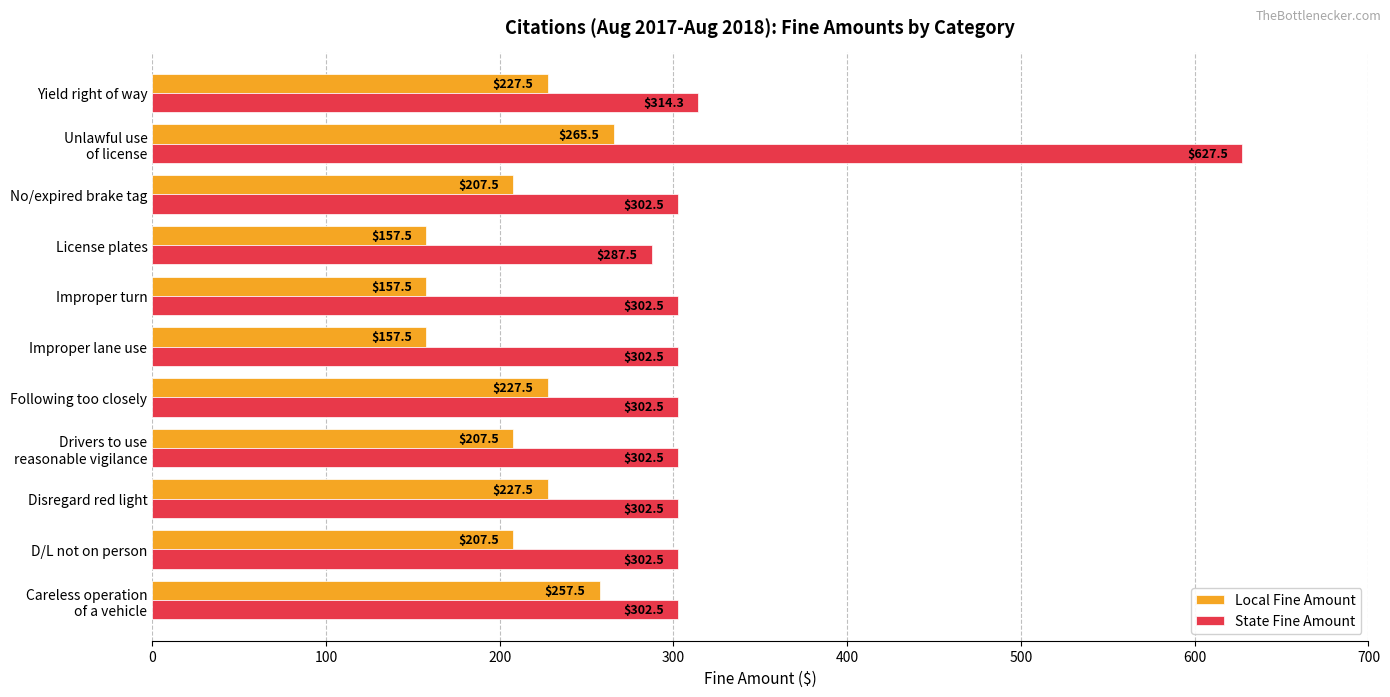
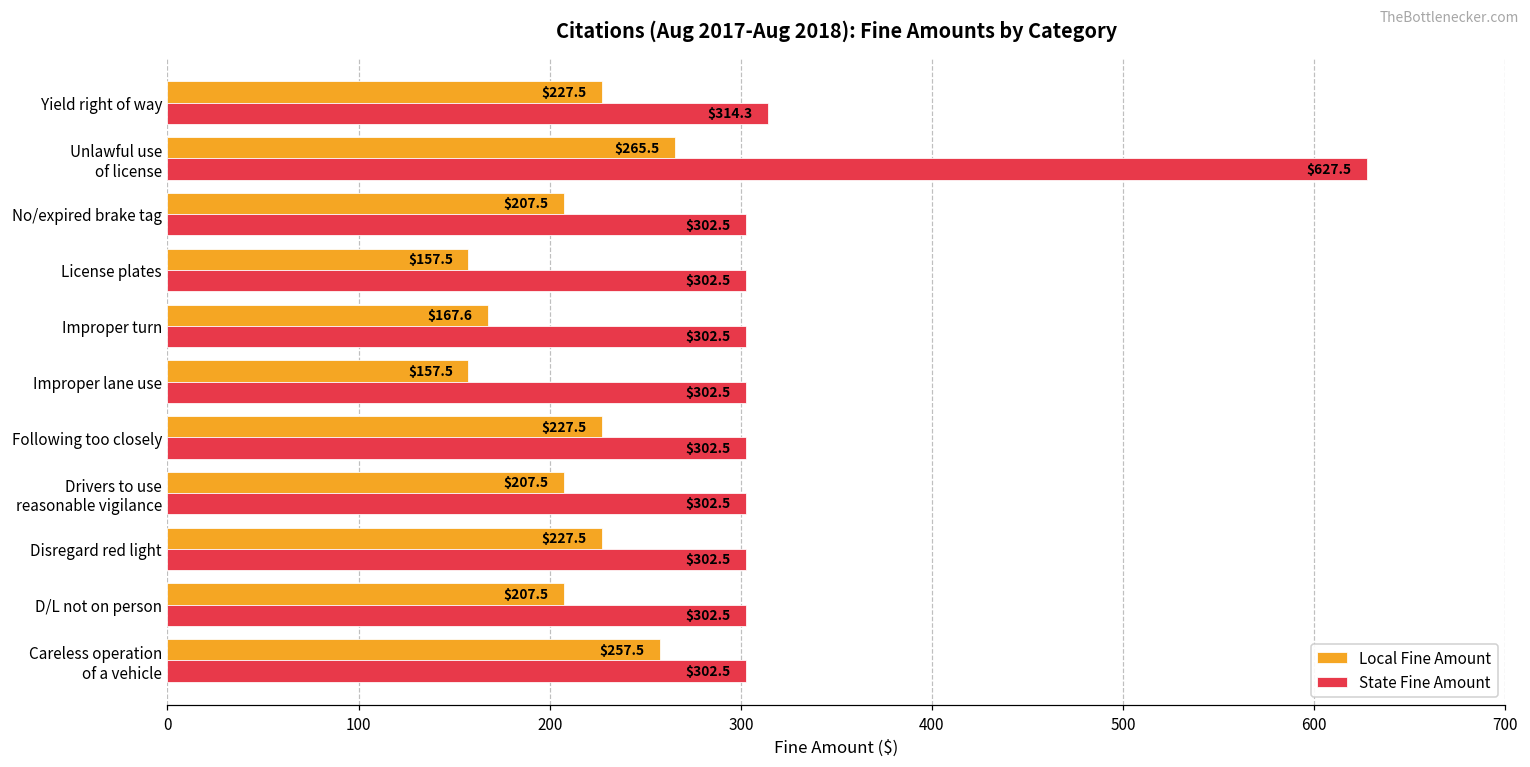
  {
    "Local Fine Amount": {
      "Yield right of way": "$227.5",
      "Unlawful use of license": "$265.5",
      "No/expired brake tag": "$207.5",
      "License plates": "$157.5",
-     "Improper turn": "$157.5",
+     "Improper turn": "$167.6",
      "Improper lane use": "$157.5",
      "Following too closely": "$227.5",
      "Drivers to use reasonable vigilance": "$207.5",
      "Disregard red light": "$227.5",
      "D/L not on person": "$207.5",
      "Careless operation of a vehicle": "$257.5"
    },
    "State Fine Amount": {
      "Yield right of way": "$314.3",
      "Unlawful use of license": "$627.5",
      "No/expired brake tag": "$302.5",
-     "License plates": "$287.5",
+     "License plates": "$302.5",
      "Improper turn": "$302.5",
      "Improper lane use": "$302.5",
      "Following too closely": "$302.5",
      "Drivers to use reasonable vigilance": "$302.5",
      "Disregard red light": "$302.5",
      "D/L not on person": "$302.5",
      "Careless operation of a vehicle": "$302.5"
    }
  }
